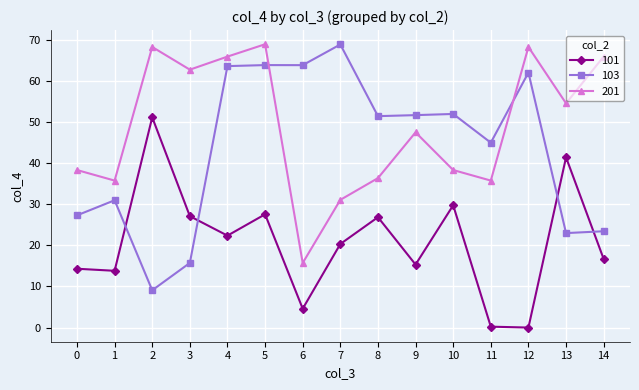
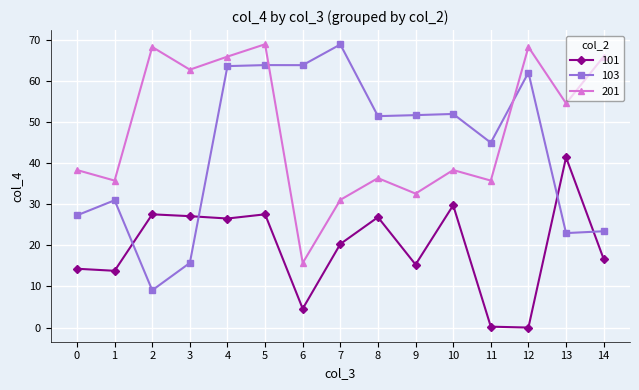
  {
    "101": {
      "0": 14,
      "1": 14,
-     "2": 51,
+     "2": 28,
      "3": 27,
-     "4": 22,
+     "4": 27,
      "5": 28,
      "6": 5,
      "7": 20,
      "8": 27,
      "9": 15,
      "10": 30,
      "11": 0,
      "12": 0,
      "13": 41,
      "14": 17
    },
    "103": {
      "0": 27,
      "1": 31,
      "2": 9,
      "3": 16,
      "4": 64,
      "5": 64,
      "6": 64,
      "7": 69,
      "8": 51,
      "9": 52,
      "10": 52,
      "11": 45,
      "12": 62,
      "13": 23,
      "14": 23
    },
    "201": {
      "0": 38,
      "1": 36,
      "2": 68,
      "3": 63,
      "4": 66,
      "5": 69,
      "6": 16,
      "7": 31,
      "8": 36,
-     "9": 47,
+     "9": 33,
      "10": 38,
      "11": 36,
      "12": 68,
      "13": 55
    }
  }
